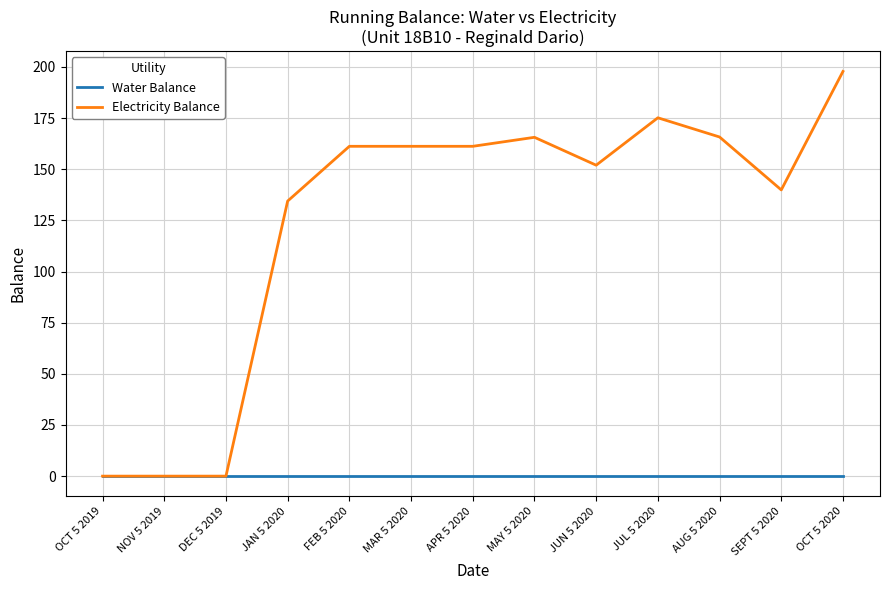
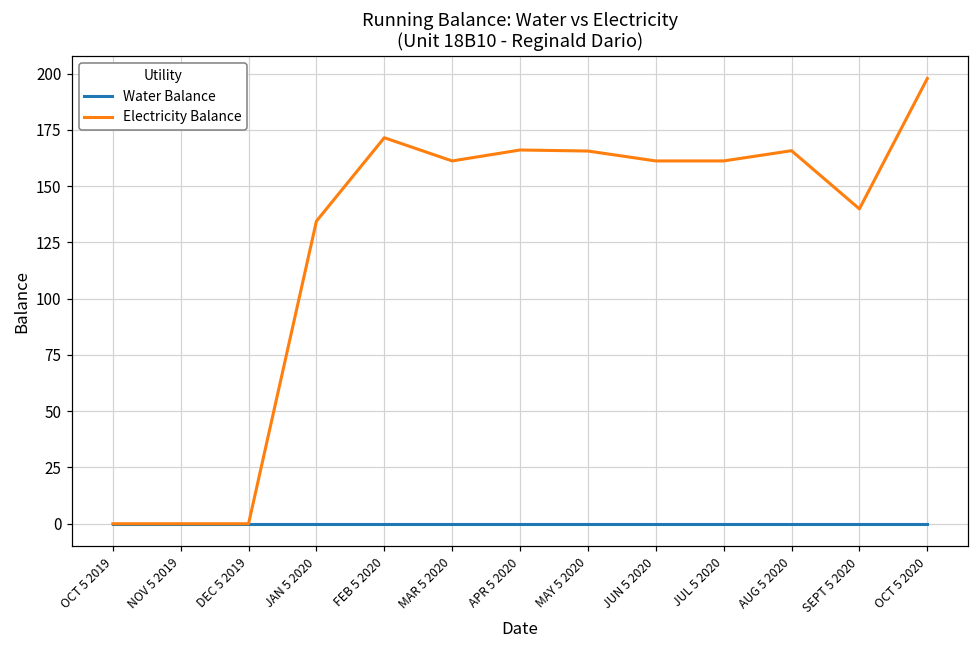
  {
    "Water Balance": {
      "JAN 5 2020": 0,
      "FEB 5 2020": 0,
      "MAR 5 2020": 0,
      "APR 5 2020": 0,
      "MAY 5 2020": 0,
      "JUN 5 2020": 0,
      "JUL 5 2020": 0,
      "AUG 5 2020": 0,
      "SEPT 5 2020": 0,
      "OCT 5 2020": 0
    },
    "Electricity Balance": {
      "JAN 5 2020": 134,
-     "FEB 5 2020": 161,
+     "FEB 5 2020": 172,
      "MAR 5 2020": 161,
-     "APR 5 2020": 161,
+     "APR 5 2020": 166,
      "MAY 5 2020": 166,
-     "JUN 5 2020": 152,
-     "JUL 5 2020": 175,
+     "JUN 5 2020": 161,
+     "JUL 5 2020": 161,
      "AUG 5 2020": 166,
      "SEPT 5 2020": 140,
      "OCT 5 2020": 198
    }
  }
